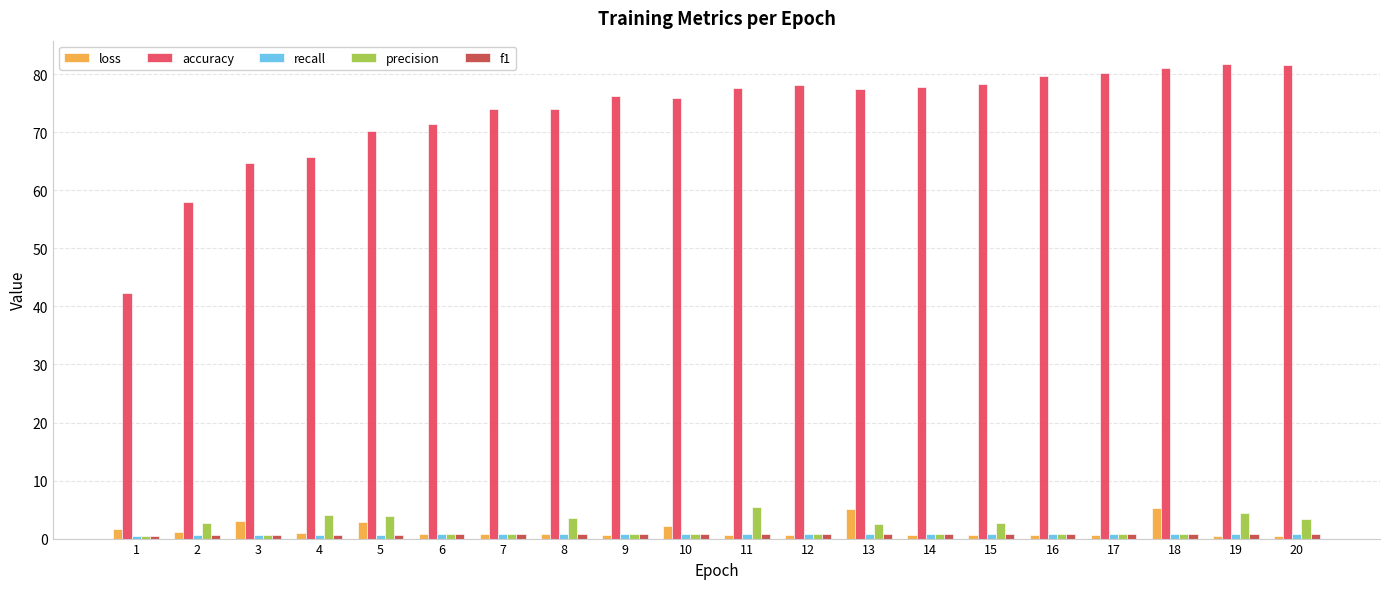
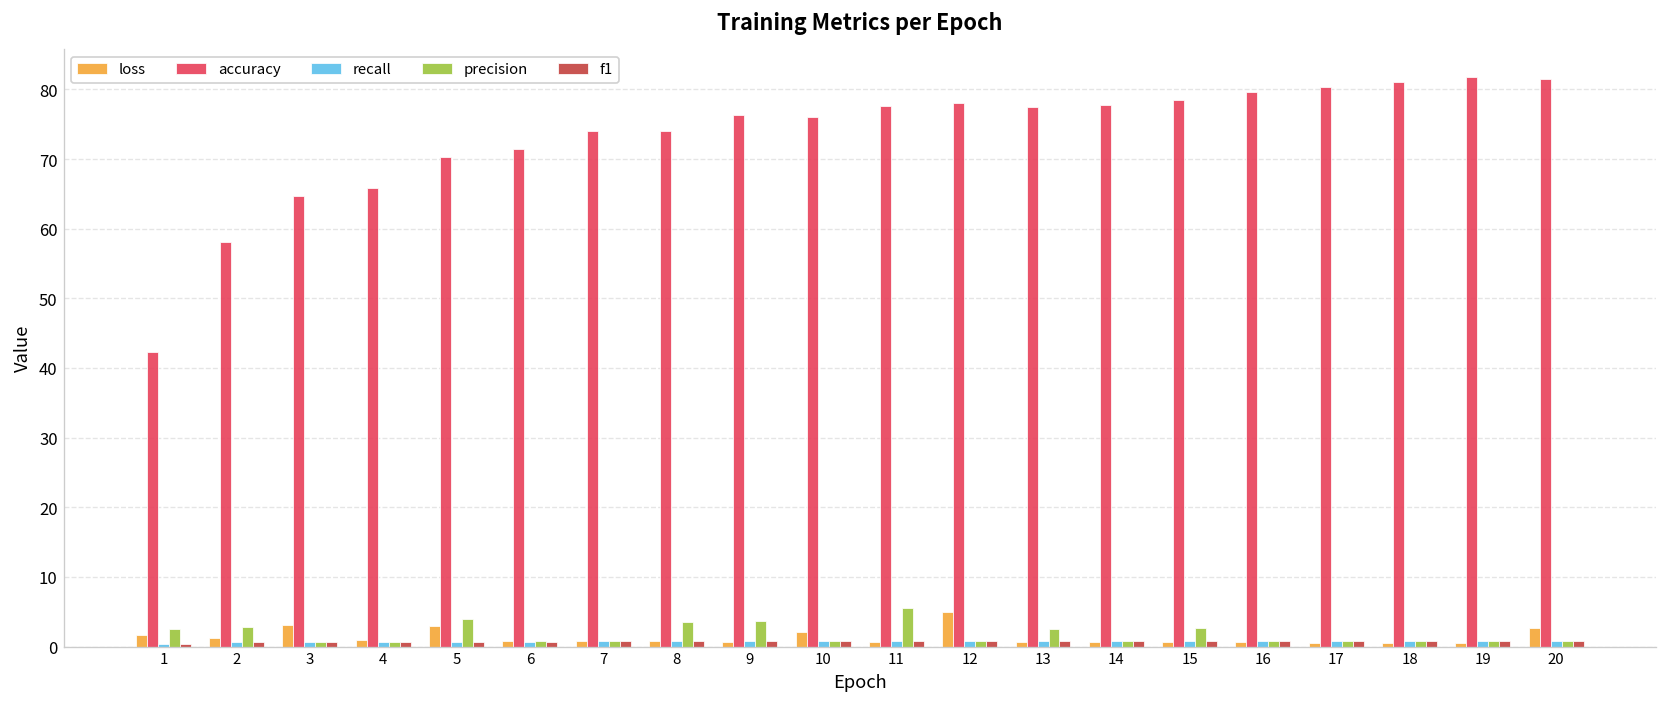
  {
    "loss": {
      "1": 2,
      "2": 1,
      "3": 3,
      "4": 1,
      "5": 3,
      "6": 1,
      "7": 1,
      "8": 1,
      "9": 1,
      "10": 2,
      "11": 1,
-     "12": 1,
-     "13": 5,
+     "12": 5,
+     "13": 1,
      "14": 1,
      "15": 1,
      "16": 1,
      "17": 1,
-     "18": 5,
+     "18": 1,
      "19": 1,
-     "20": 1
+     "20": 3
    },
    "recall": {
      "2": 1,
      "3": 1,
      "4": 1,
      "5": 1,
      "6": 1,
      "7": 1,
      "8": 1,
      "9": 1,
      "10": 1,
      "11": 1,
      "12": 1,
      "13": 1,
      "14": 1,
      "15": 1,
      "16": 1,
      "17": 1,
      "18": 1,
      "19": 1,
      "20": 1
    },
    "precision": {
-     "1": 1,
+     "1": 3,
      "2": 3,
      "3": 1,
-     "4": 4,
+     "4": 1,
      "5": 4,
      "6": 1,
      "7": 1,
      "8": 3,
-     "9": 1,
+     "9": 4,
      "10": 1,
      "11": 5,
      "12": 1,
      "13": 3,
      "14": 1,
      "15": 3,
      "16": 1,
      "17": 1,
      "18": 1,
-     "19": 4,
-     "20": 3
+     "19": 1,
+     "20": 1
    }
  }
